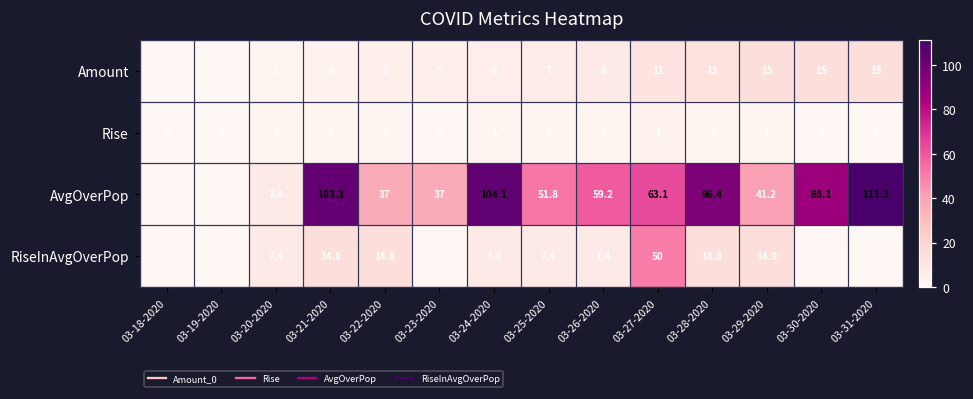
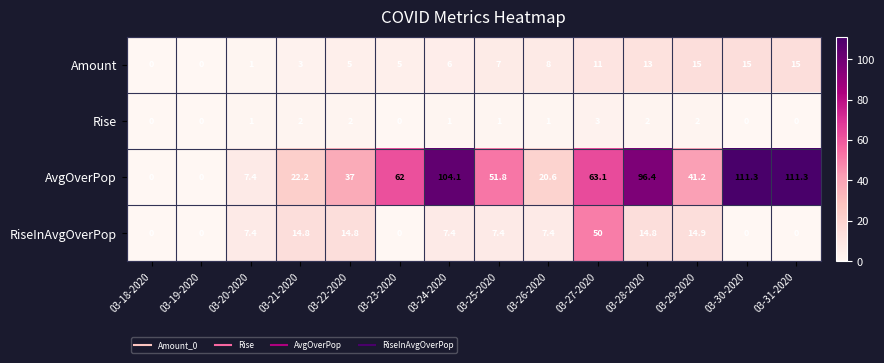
  {
    "AvgOverPop": {
-     "03-21-2020": 103.3,
+     "03-21-2020": 22.2,
      "03-22-2020": 37,
-     "03-23-2020": 37,
+     "03-23-2020": 62,
      "03-24-2020": 104.1,
      "03-25-2020": 51.8,
-     "03-26-2020": 59.2,
+     "03-26-2020": 20.6,
      "03-27-2020": 63.1,
      "03-28-2020": 96.4,
      "03-29-2020": 41.2,
-     "03-30-2020": 88.1,
+     "03-30-2020": 111.3,
      "03-31-2020": 111.3
    },
    "RiseInAvgOverPop": {
      "03-27-2020": 50
    }
  }
